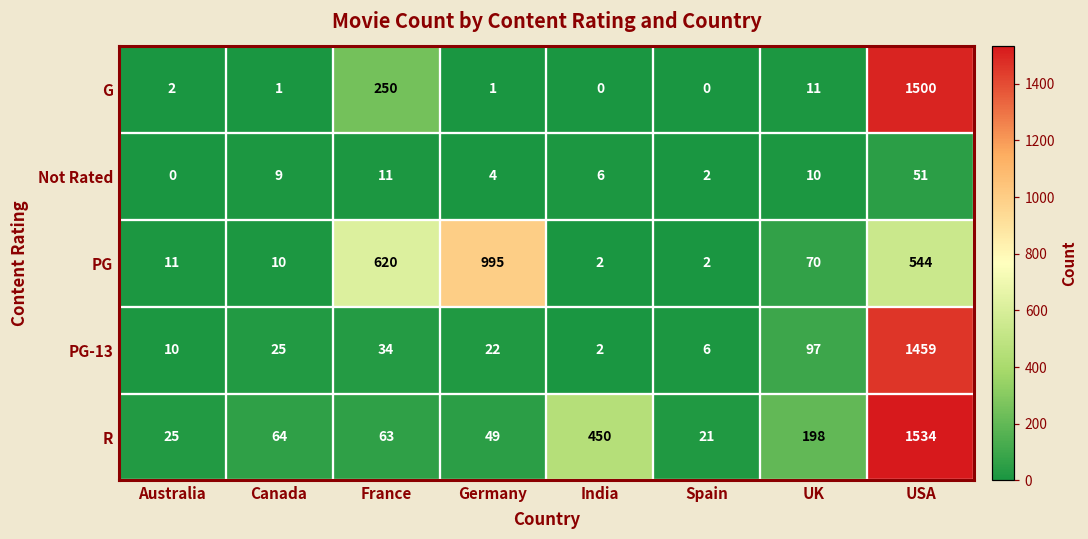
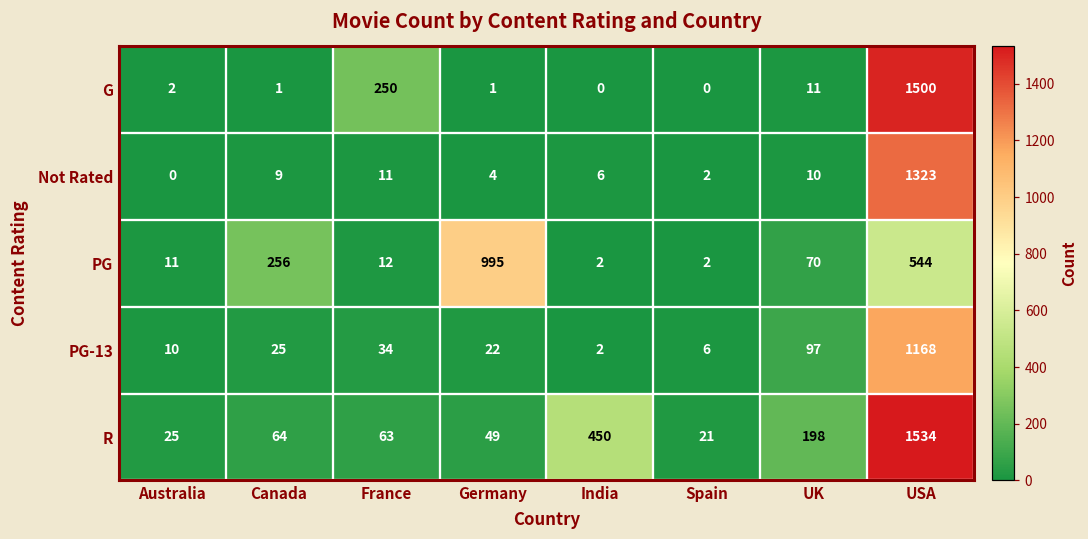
  {
    "G": {
      "Australia": 2,
      "Canada": 1,
      "France": 250,
      "Germany": 1,
      "India": 0,
      "Spain": 0,
      "UK": 11,
      "USA": 1500
    },
    "Not Rated": {
      "Australia": 0,
      "Canada": 9,
      "France": 11,
      "Germany": 4,
      "India": 6,
      "Spain": 2,
      "UK": 10,
-     "USA": 51
+     "USA": 1323
    },
    "PG": {
      "Australia": 11,
-     "Canada": 10,
-     "France": 620,
+     "Canada": 256,
+     "France": 12,
      "Germany": 995,
      "India": 2,
      "Spain": 2,
      "UK": 70,
      "USA": 544
    },
    "PG-13": {
      "Australia": 10,
      "Canada": 25,
      "France": 34,
      "Germany": 22,
      "India": 2,
      "Spain": 6,
      "UK": 97,
-     "USA": 1459
+     "USA": 1168
    },
    "R": {
      "Australia": 25,
      "Canada": 64,
      "France": 63,
      "Germany": 49,
      "India": 450,
      "Spain": 21,
      "UK": 198,
      "USA": 1534
    }
  }
